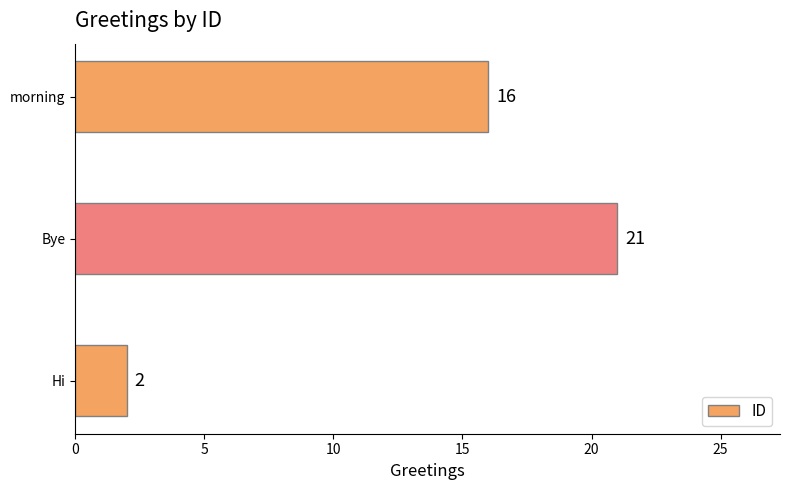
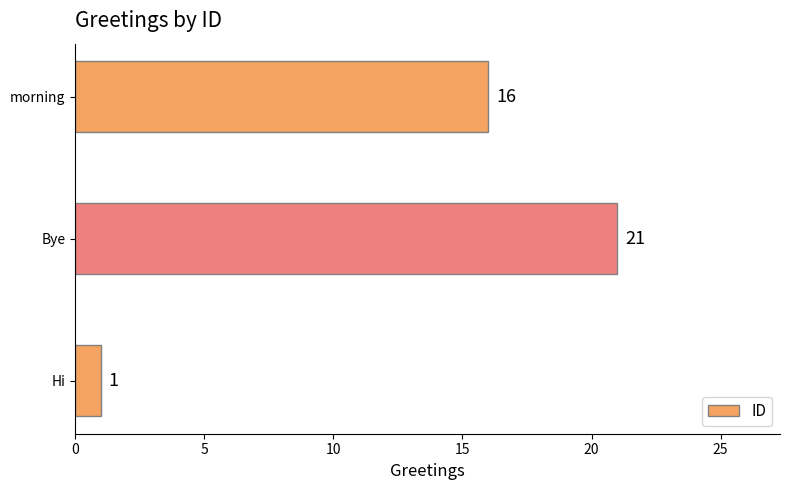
  {
    "morning": 16,
    "Bye": 21,
-   "Hi": 2
+   "Hi": 1
  }
